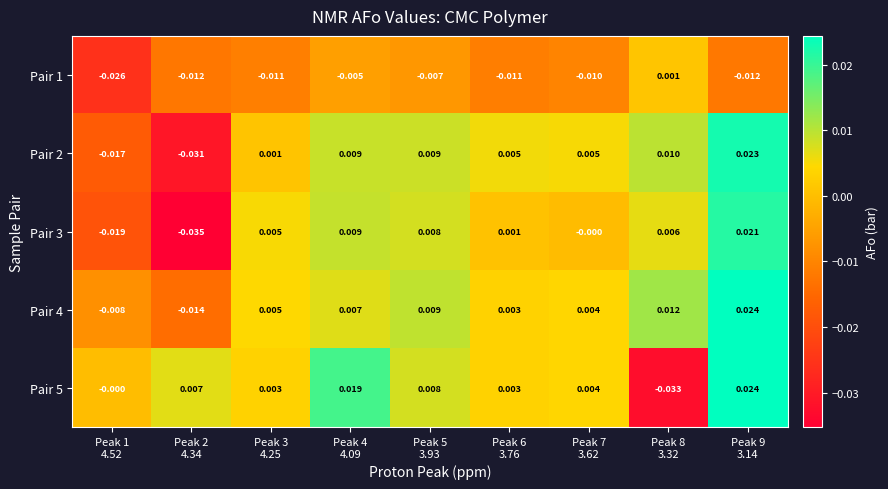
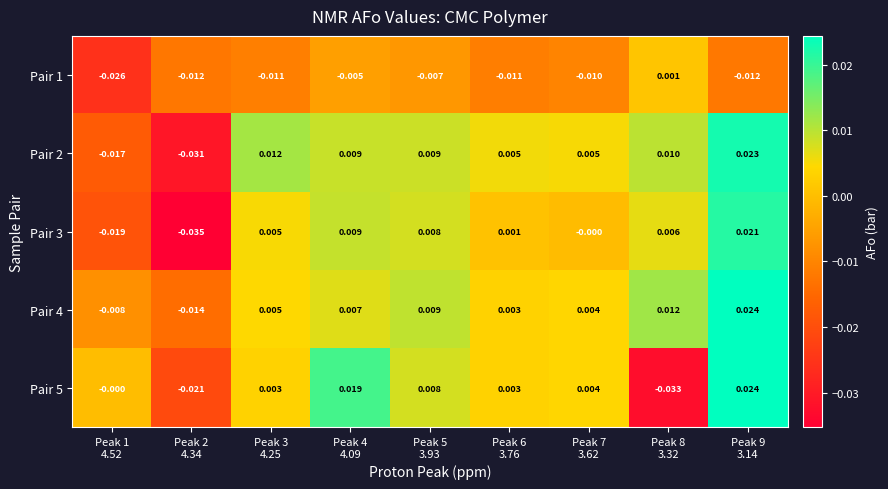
  {
    "Pair 1": {
      "Peak 1 4.52": -0.026,
      "Peak 2 4.34": -0.012,
      "Peak 3 4.25": -0.011,
      "Peak 4 4.09": -0.005,
      "Peak 5 3.93": -0.007,
      "Peak 6 3.76": -0.011,
      "Peak 7 3.62": -0.010,
      "Peak 8 3.32": 0.001,
      "Peak 9 3.14": -0.012
    },
    "Pair 2": {
      "Peak 1 4.52": -0.017,
      "Peak 2 4.34": -0.031,
-     "Peak 3 4.25": 0.001,
+     "Peak 3 4.25": 0.012,
      "Peak 4 4.09": 0.009,
      "Peak 5 3.93": 0.009,
      "Peak 6 3.76": 0.005,
      "Peak 7 3.62": 0.005,
      "Peak 8 3.32": 0.010,
      "Peak 9 3.14": 0.023
    },
    "Pair 3": {
      "Peak 1 4.52": -0.019,
      "Peak 2 4.34": -0.035,
      "Peak 3 4.25": 0.005,
      "Peak 4 4.09": 0.009,
      "Peak 5 3.93": 0.008,
      "Peak 6 3.76": 0.001,
      "Peak 7 3.62": -0.000,
      "Peak 8 3.32": 0.006,
      "Peak 9 3.14": 0.021
    },
    "Pair 4": {
      "Peak 1 4.52": -0.008,
      "Peak 2 4.34": -0.014,
      "Peak 3 4.25": 0.005,
      "Peak 4 4.09": 0.007,
      "Peak 5 3.93": 0.009,
      "Peak 6 3.76": 0.003,
      "Peak 7 3.62": 0.004,
      "Peak 8 3.32": 0.012,
      "Peak 9 3.14": 0.024
    },
    "Pair 5": {
      "Peak 1 4.52": -0.000,
-     "Peak 2 4.34": 0.007,
+     "Peak 2 4.34": -0.021,
      "Peak 3 4.25": 0.003,
      "Peak 4 4.09": 0.019,
      "Peak 5 3.93": 0.008,
      "Peak 6 3.76": 0.003,
      "Peak 7 3.62": 0.004,
      "Peak 8 3.32": -0.033,
      "Peak 9 3.14": 0.024
    }
  }
